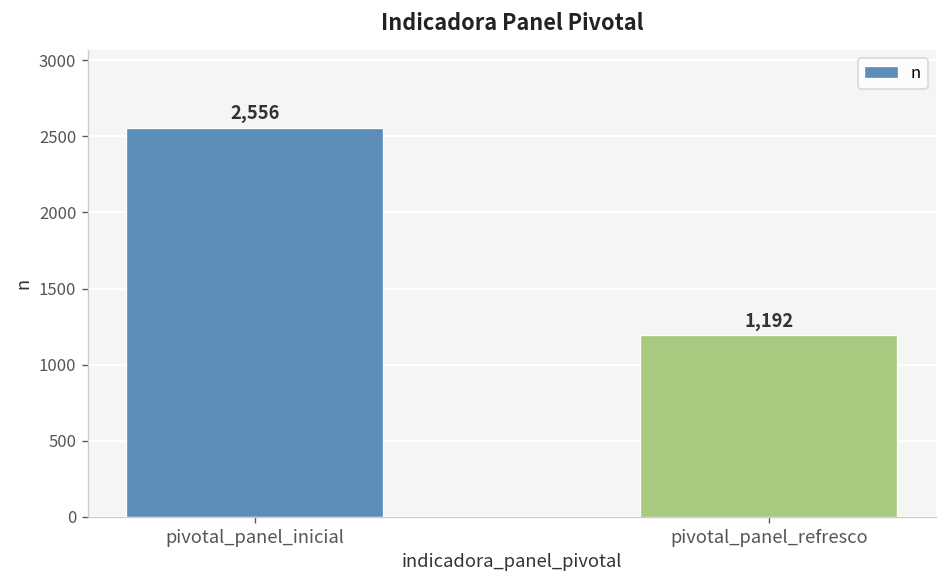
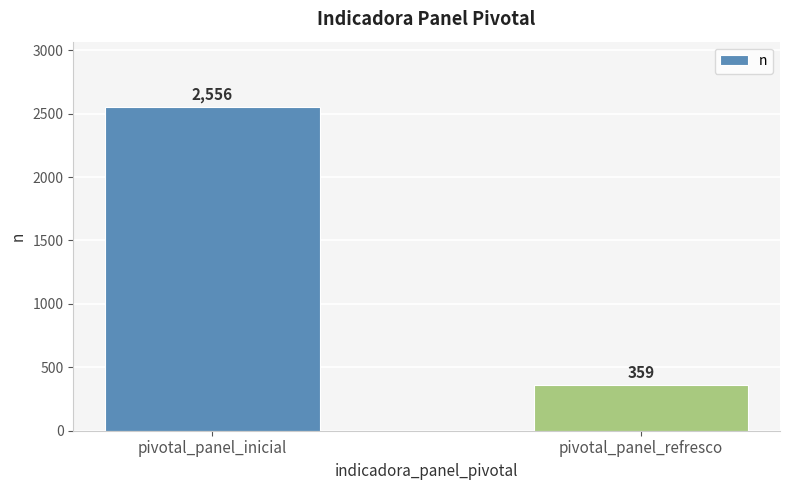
  {
    "pivotal_panel_inicial": "2,556",
-   "pivotal_panel_refresco": "1,192"
+   "pivotal_panel_refresco": "359"
  }
